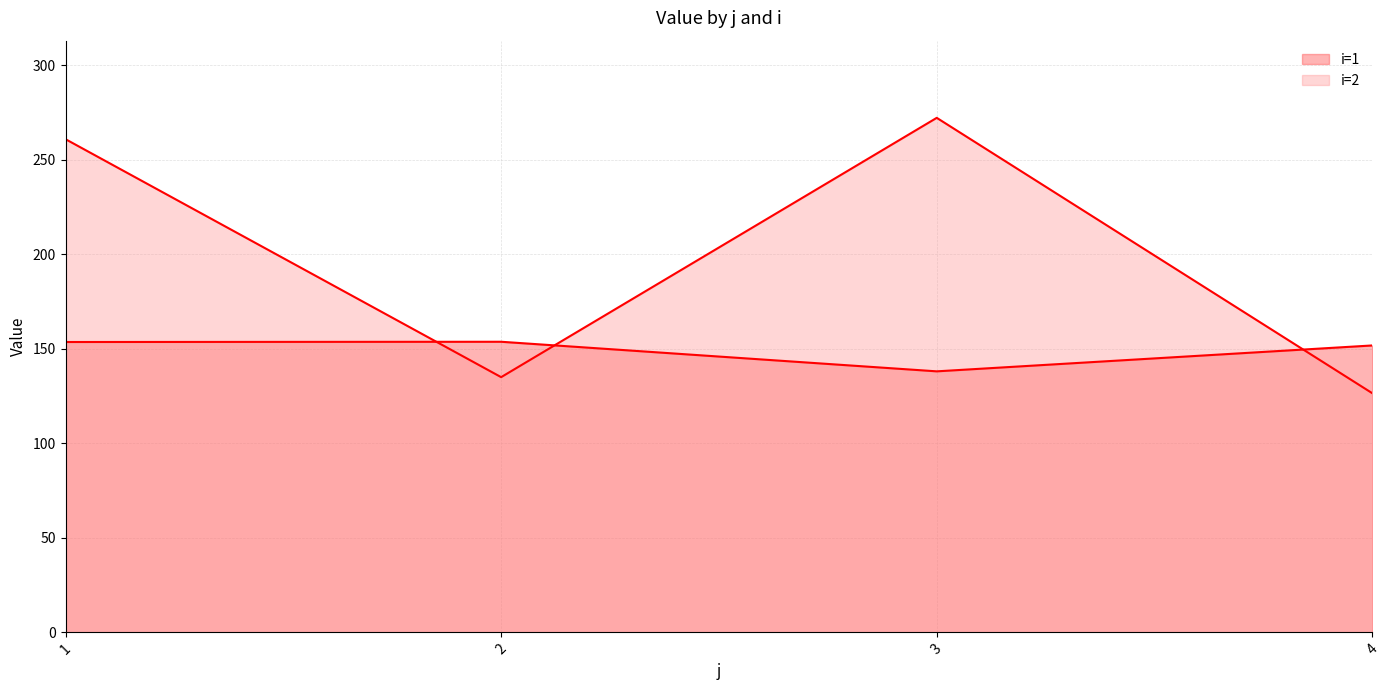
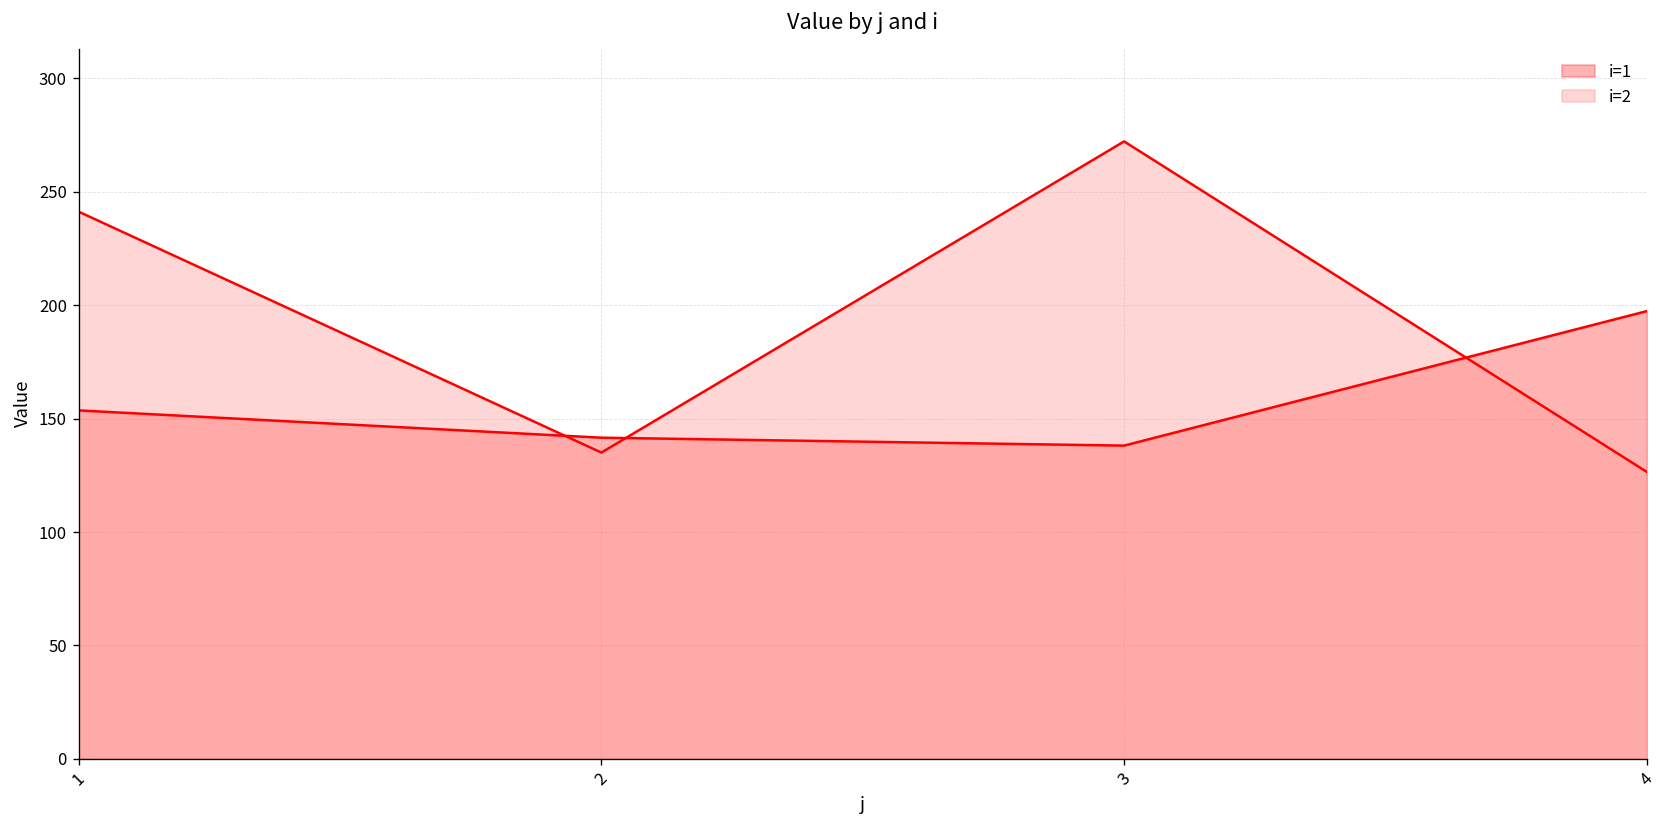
  {
    "i=1": {
      "1": 154,
-     "2": 154,
+     "2": 142,
      "3": 138,
-     "4": 152
+     "4": 197
    },
    "i=2": {
-     "1": 261,
+     "1": 241,
      "2": 135,
      "3": 272,
      "4": 126
    }
  }
